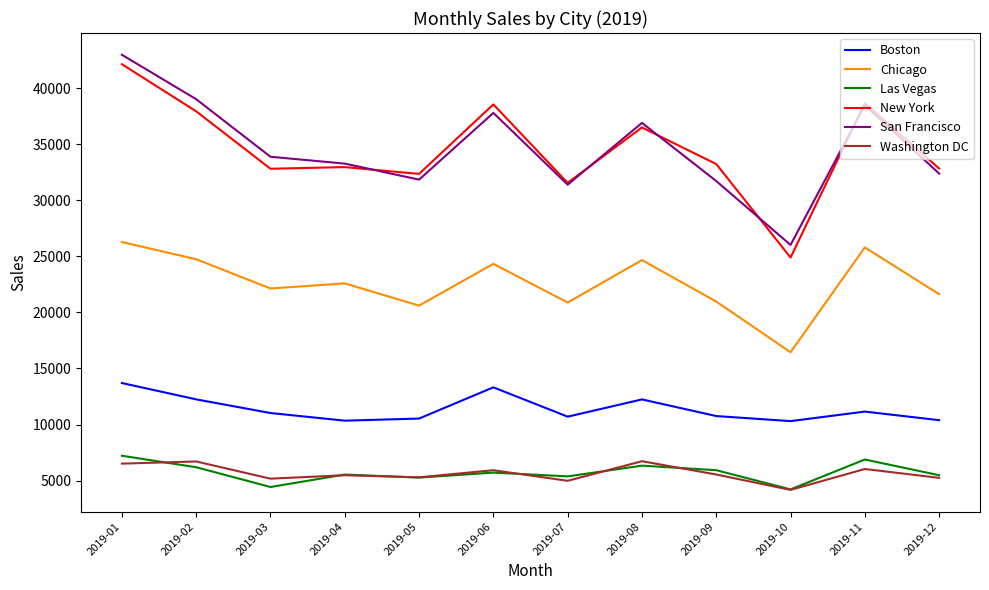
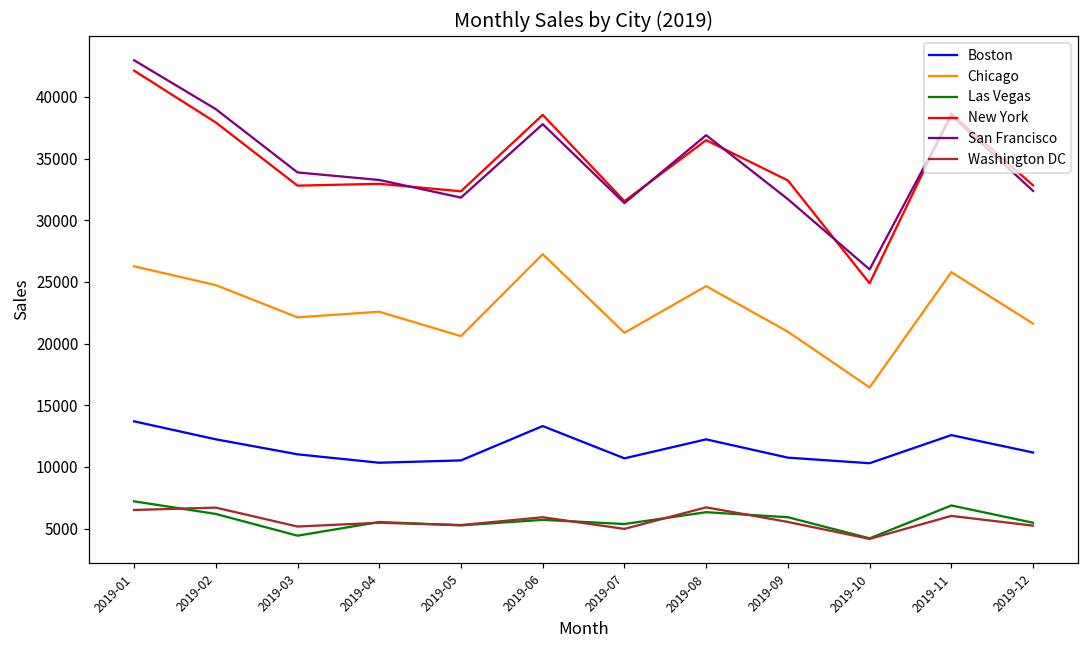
  {
    "Boston": {
      "2019-01": 13700,
      "2019-02": 12200,
      "2019-03": 11000,
      "2019-04": 10300,
      "2019-05": 10500,
      "2019-06": 13300,
      "2019-07": 10700,
      "2019-08": 12200,
      "2019-09": 10800,
      "2019-10": 10300,
-     "2019-11": 11200,
-     "2019-12": 10400
+     "2019-11": 12600,
+     "2019-12": 11200
    },
    "Chicago": {
      "2019-01": 26300,
      "2019-02": 24700,
      "2019-03": 22100,
      "2019-04": 22600,
      "2019-05": 20600,
-     "2019-06": 24300,
+     "2019-06": 27200,
      "2019-07": 20900,
      "2019-08": 24700,
      "2019-09": 21000,
      "2019-10": 16400,
      "2019-11": 25800,
      "2019-12": 21600
    },
    "Las Vegas": {
      "2019-01": 7200,
      "2019-02": 6200,
      "2019-03": 4400,
      "2019-07": 5400,
      "2019-08": 6300,
      "2019-09": 5900,
      "2019-11": 6900,
      "2019-12": 5500
    },
    "New York": {
      "2019-01": 42100,
      "2019-02": 37900,
      "2019-03": 32800,
      "2019-04": 33000,
      "2019-05": 32300,
      "2019-06": 38500,
      "2019-08": 36500,
      "2019-09": 33200,
      "2019-10": 24900,
      "2019-12": 32800
    },
    "San Francisco": {
      "2019-01": 43000,
      "2019-02": 39000,
      "2019-03": 33900,
      "2019-04": 33300,
      "2019-05": 31800,
      "2019-06": 37800,
      "2019-08": 36900,
      "2019-09": 31700,
      "2019-10": 26000,
      "2019-12": 32400
    },
    "Washington DC": {
      "2019-01": 6500,
      "2019-02": 6700,
      "2019-03": 5200,
      "2019-07": 5000,
      "2019-08": 6700,
      "2019-09": 5500,
      "2019-11": 6000,
      "2019-12": 5200
    }
  }
